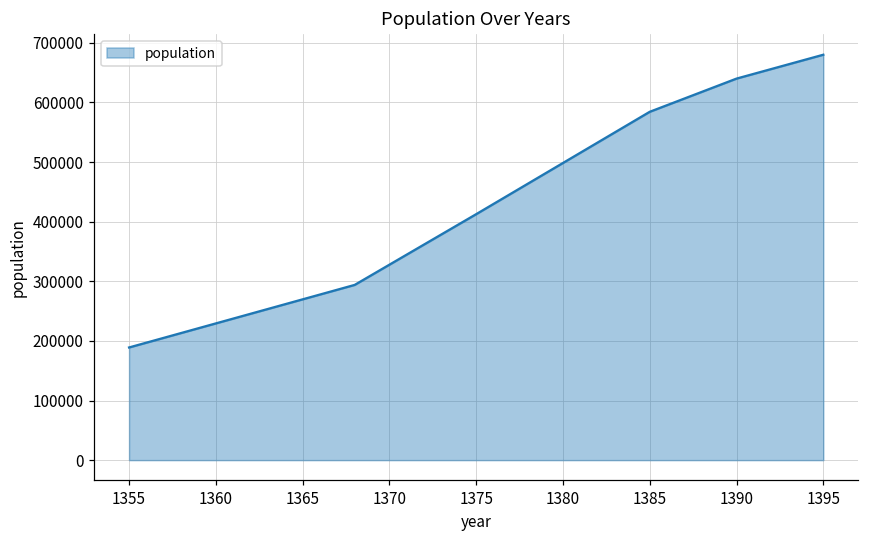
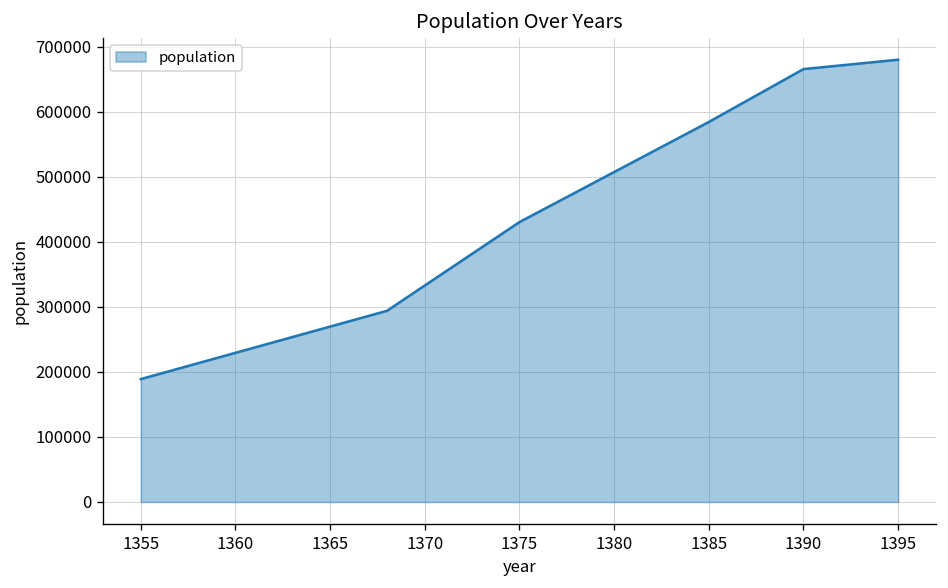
  {
    "1355": 190000,
-   "1375": 410000,
+   "1375": 430000,
    "1385": 580000,
-   "1390": 640000,
+   "1390": 670000,
    "1395": 680000
  }
